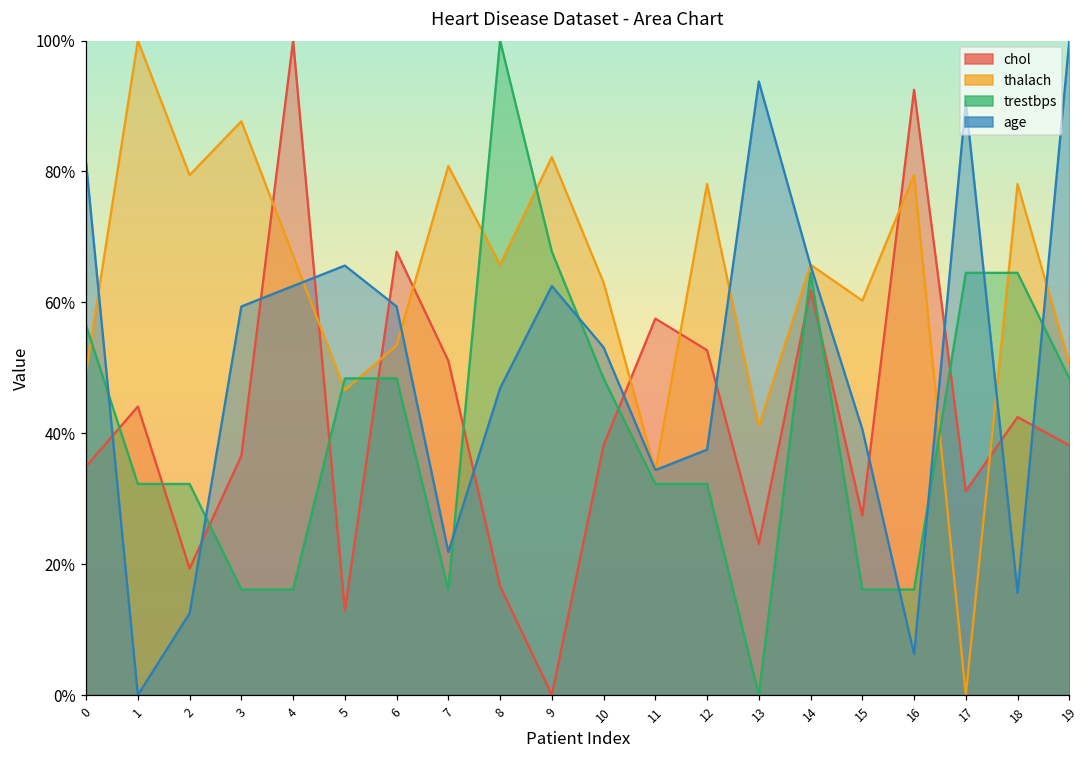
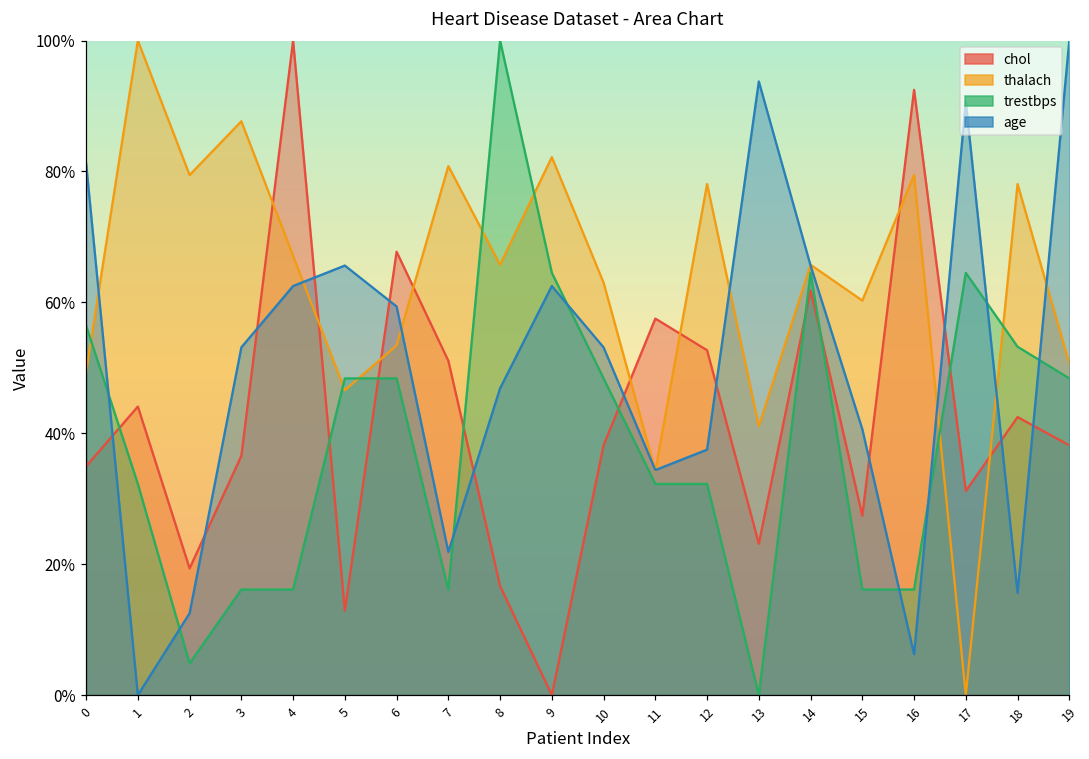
  {
    "trestbps": {
      "0": "56%",
      "1": "32%",
-     "2": "32%",
+     "2": "5%",
      "3": "16%",
      "4": "16%",
      "5": "48%",
      "6": "48%",
      "7": "16%",
      "8": "100%",
-     "9": "68%",
+     "9": "65%",
      "10": "48%",
      "11": "32%",
      "12": "32%",
      "13": "0%",
      "14": "65%",
      "15": "16%",
      "16": "16%",
      "17": "65%",
-     "18": "65%",
+     "18": "53%",
      "19": "48%"
    },
    "age": {
      "0": "81%",
      "1": "0%",
      "2": "13%",
-     "3": "59%",
+     "3": "53%",
      "4": "63%",
      "5": "66%",
      "6": "59%",
      "7": "22%",
      "8": "47%",
      "9": "63%",
      "10": "53%",
      "12": "38%",
      "13": "94%",
      "15": "41%",
      "16": "6%",
      "18": "16%",
      "19": "100%"
    }
  }
